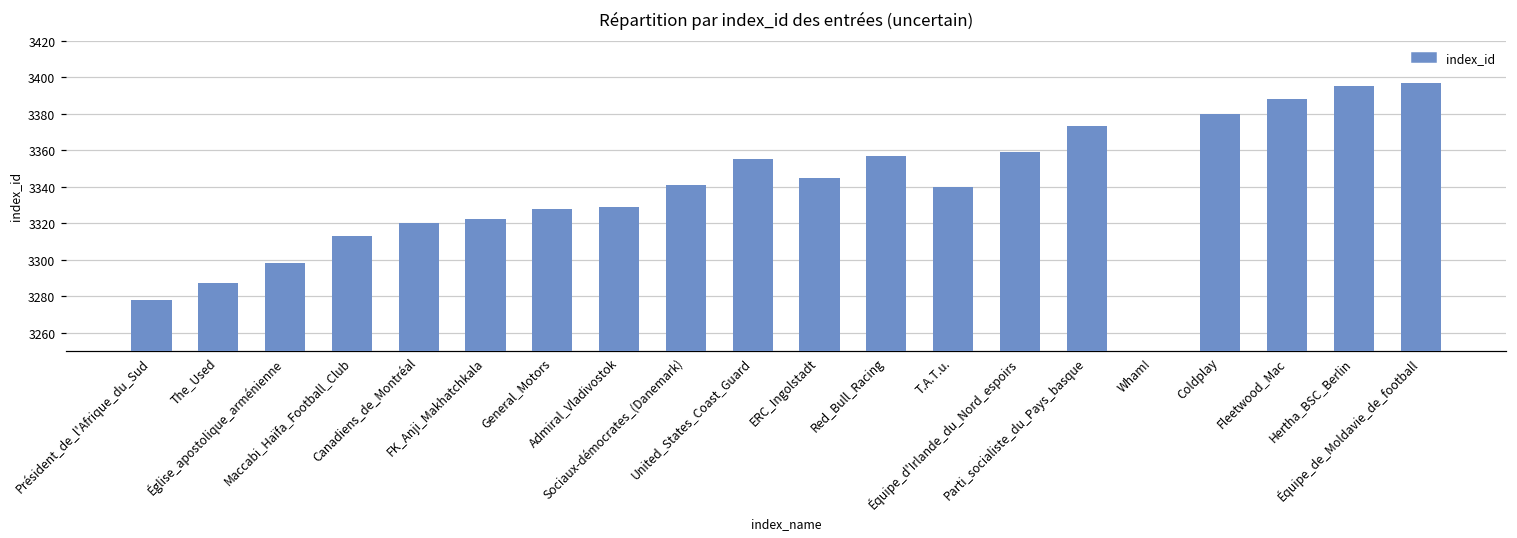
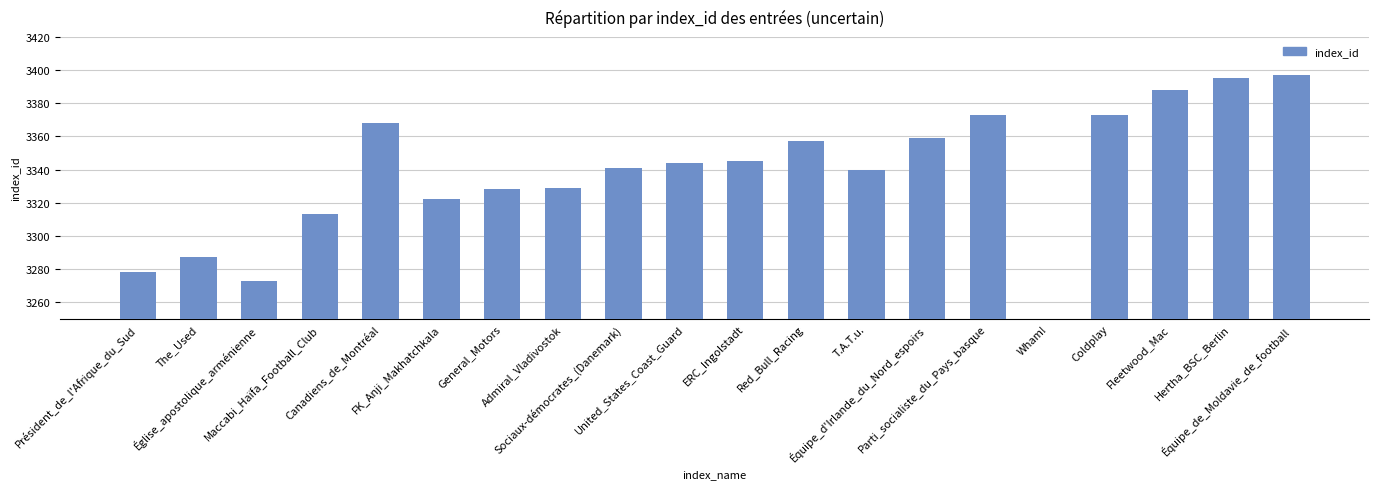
  {
    "Président_de_l'Afrique_du_Sud": 3278,
    "The_Used": 3287,
-   "Église_apostolique_arménienne": 3298,
+   "Église_apostolique_arménienne": 3273,
    "Maccabi_Haïfa_Football_Club": 3313,
-   "Canadiens_de_Montréal": 3320,
+   "Canadiens_de_Montréal": 3368,
    "FK_Anji_Makhatchkala": 3322,
    "General_Motors": 3328,
    "Admiral_Vladivostok": 3329,
    "Sociaux-démocrates_(Danemark)": 3341,
-   "United_States_Coast_Guard": 3355,
+   "United_States_Coast_Guard": 3344,
    "ERC_Ingolstadt": 3345,
    "Red_Bull_Racing": 3357,
    "T.A.T.u.": 3340,
    "Équipe_d'Irlande_du_Nord_espoirs": 3359,
    "Parti_socialiste_du_Pays_basque": 3373,
-   "Coldplay": 3380,
+   "Coldplay": 3373,
    "Fleetwood_Mac": 3388,
    "Hertha_BSC_Berlin": 3395,
    "Équipe_de_Moldavie_de_football": 3397
  }
